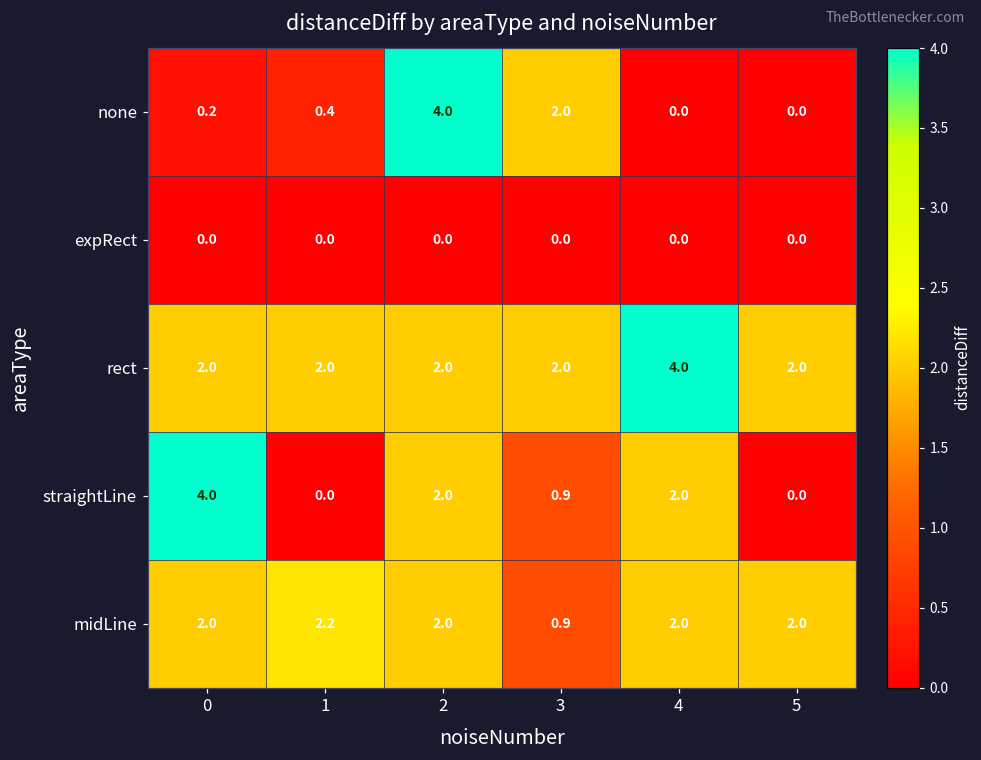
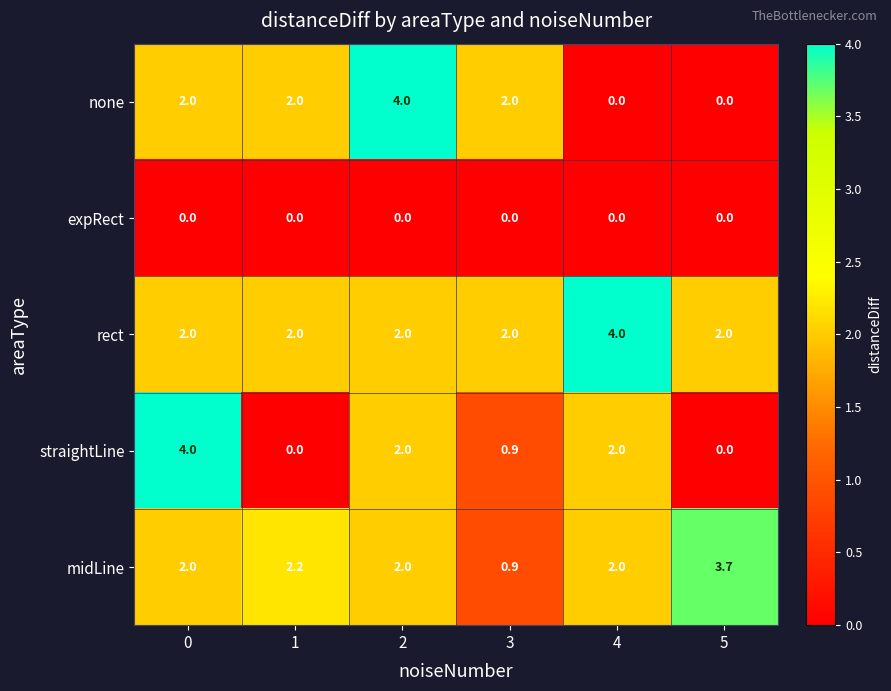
  {
    "none": {
-     "0": 0.2,
-     "1": 0.4,
+     "0": 2.0,
+     "1": 2.0,
      "2": 4.0,
      "3": 2.0,
      "4": 0.0,
      "5": 0.0
    },
    "expRect": {
      "0": 0.0,
      "1": 0.0,
      "2": 0.0,
      "3": 0.0,
      "4": 0.0,
      "5": 0.0
    },
    "rect": {
      "0": 2.0,
      "1": 2.0,
      "2": 2.0,
      "3": 2.0,
      "4": 4.0,
      "5": 2.0
    },
    "straightLine": {
      "0": 4.0,
      "1": 0.0,
      "2": 2.0,
      "3": 0.9,
      "4": 2.0,
      "5": 0.0
    },
    "midLine": {
      "0": 2.0,
      "1": 2.2,
      "2": 2.0,
      "3": 0.9,
      "4": 2.0,
-     "5": 2.0
+     "5": 3.7
    }
  }
